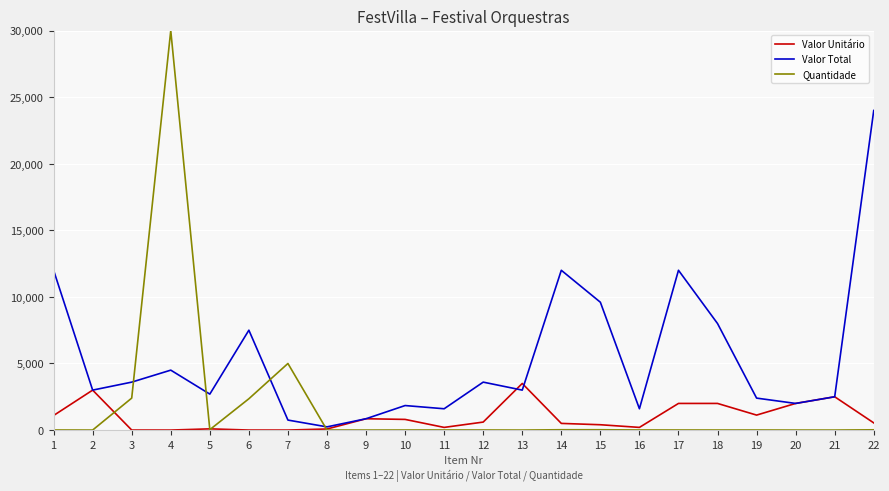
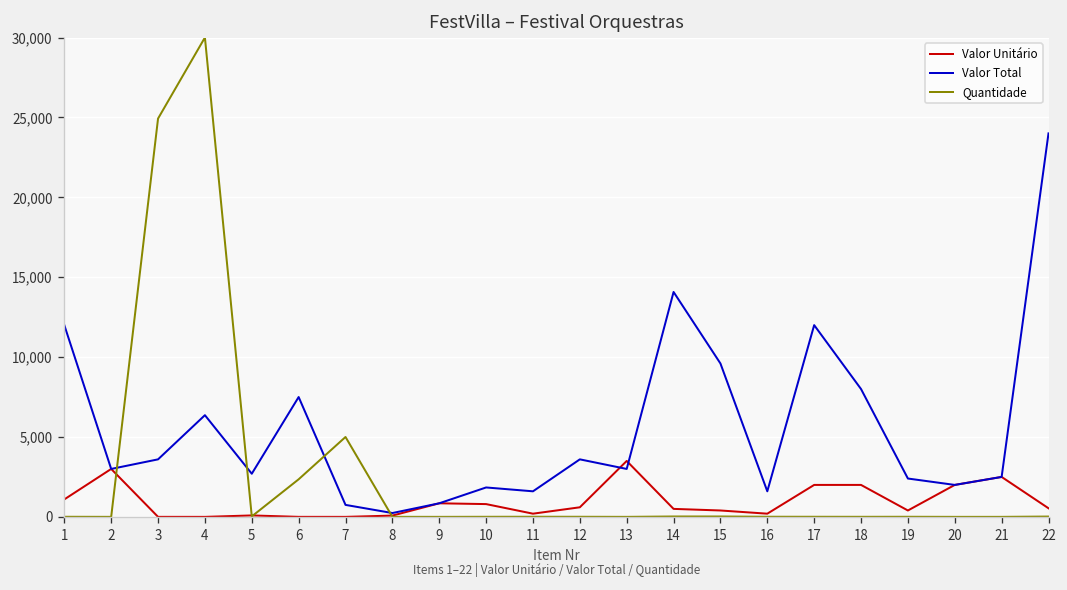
  {
    "Valor Unitário": {
      "1": "1,100",
      "3": "0",
      "4": "0",
      "6": "0",
      "7": "0",
      "10": "800",
      "11": "200",
      "12": "600",
      "13": "3,500",
      "14": "500",
      "15": "400",
      "16": "200",
      "17": "2,000",
      "18": "2,000",
-     "19": "1,100",
+     "19": "400",
      "22": "500"
    },
    "Valor Total": {
      "1": "12,000",
      "3": "3,600",
-     "4": "4,500",
+     "4": "6,400",
      "5": "2,700",
      "6": "7,500",
      "7": "800",
      "10": "1,800",
      "11": "1,600",
      "12": "3,600",
      "13": "3,000",
-     "14": "12,000",
+     "14": "14,100",
      "15": "9,600",
      "16": "1,600",
      "17": "12,000",
      "18": "8,000",
      "19": "2,400",
      "22": "24,000"
    },
    "Quantidade": {
      "1": "0",
      "2": "0",
-     "3": "2,400",
+     "3": "24,900",
      "4": "30,000",
      "6": "2,400",
      "7": "5,000",
      "9": "0",
      "10": "0",
      "11": "0",
      "12": "0",
      "13": "0",
      "14": "0",
      "15": "0",
      "16": "0",
      "17": "0",
      "18": "0",
      "19": "0",
      "20": "0",
      "21": "0",
      "22": "0"
    }
  }
